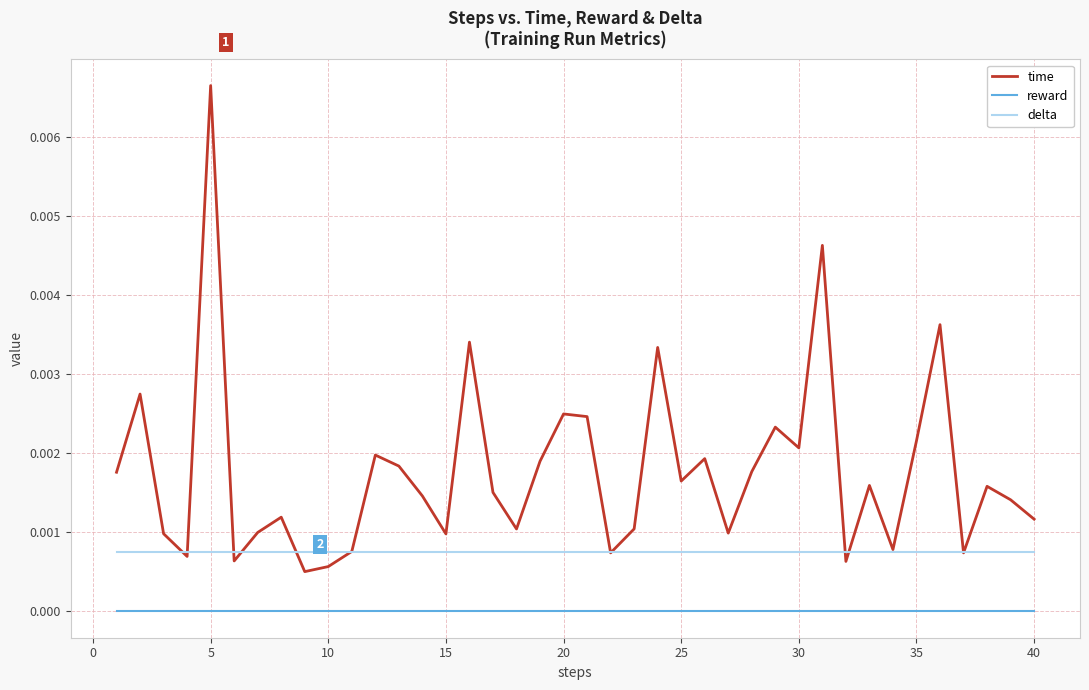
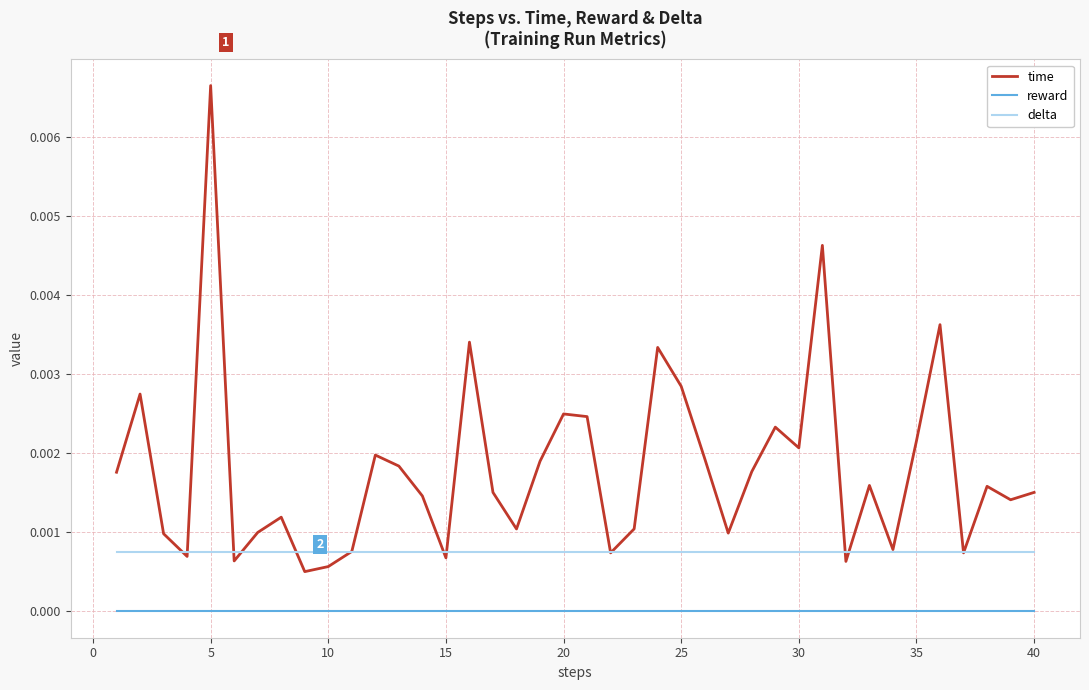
  {
    "time": {
      "5": 0.0066,
      "10": 0.0006,
-     "15": 0.0010,
+     "15": 0.0007,
      "20": 0.0025,
-     "25": 0.0016,
+     "25": 0.0028,
      "30": 0.0021,
      "35": 0.0022,
-     "40": 0.0012
+     "40": 0.0015
    },
    "reward": {
      "5": 0.0000,
      "10": 0.0000,
      "15": 0.0000,
      "20": 0.0000,
      "25": 0.0000,
      "30": 0.0000,
      "35": 0.0000,
      "40": 0.0000
    },
    "delta": {
      "5": 0.0007,
      "15": 0.0007,
      "20": 0.0007,
      "25": 0.0007,
      "30": 0.0007,
      "35": 0.0007,
      "40": 0.0007
    }
  }
